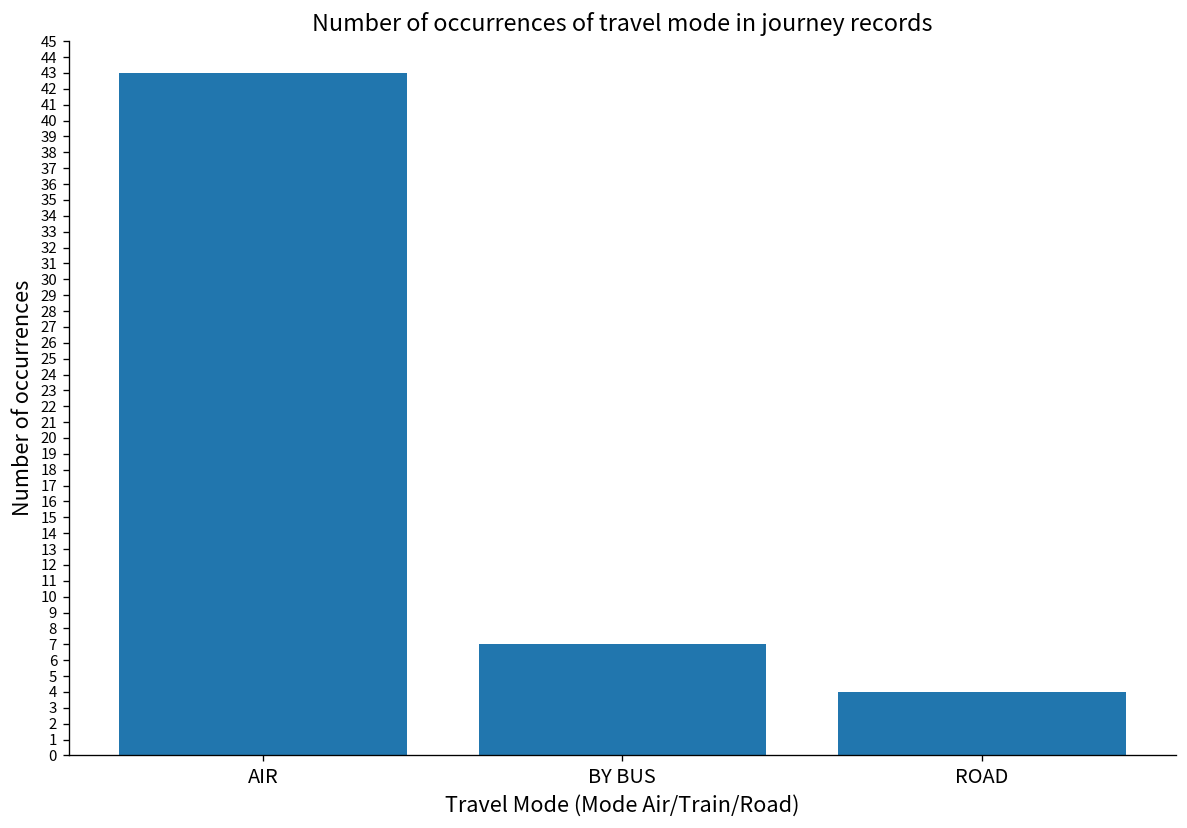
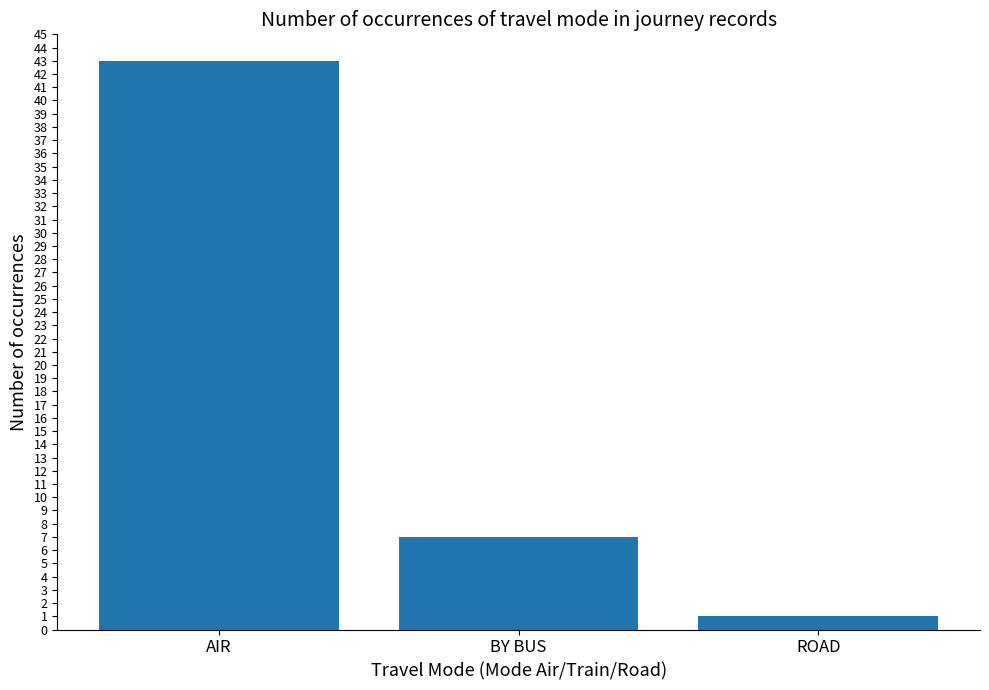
  {
    "AIR": 43,
    "BY BUS": 7,
-   "ROAD": 4
+   "ROAD": 1
  }
